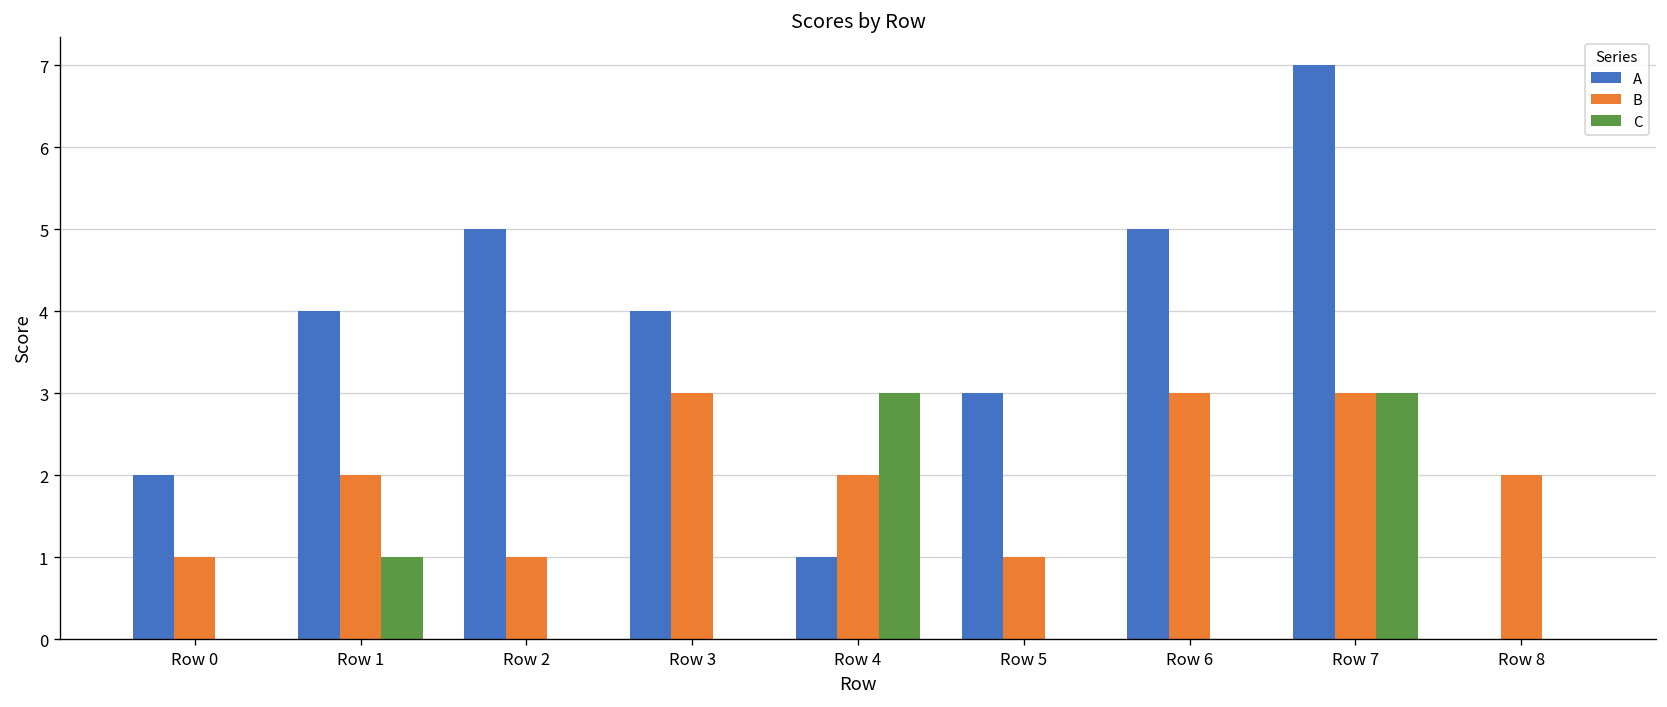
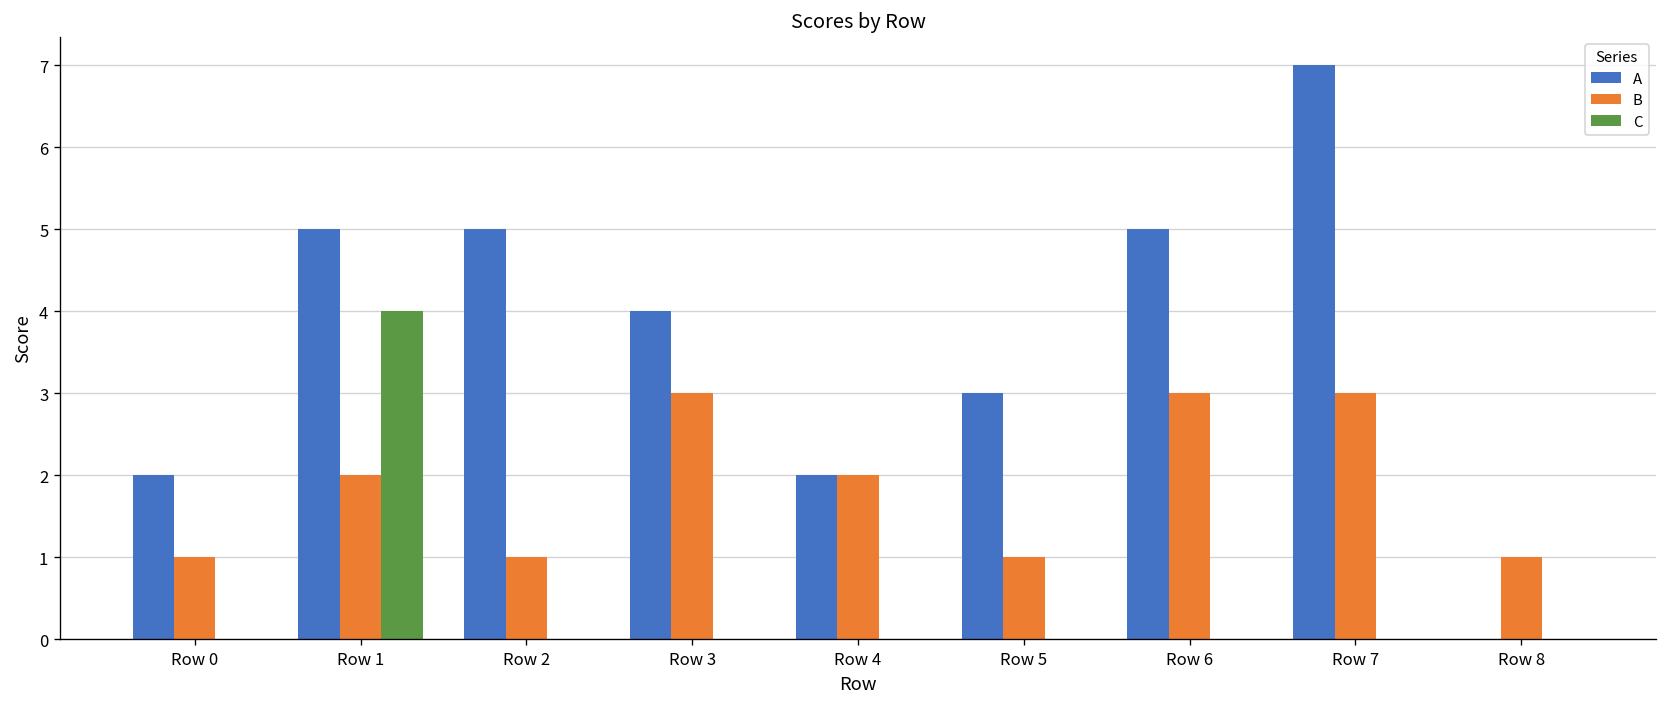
  {
    "A": {
      "Row 0": 2,
-     "Row 1": 4,
+     "Row 1": 5,
      "Row 2": 5,
      "Row 3": 4,
-     "Row 4": 1,
+     "Row 4": 2,
      "Row 5": 3,
      "Row 6": 5,
      "Row 7": 7,
      "Row 8": 0
    },
    "B": {
      "Row 0": 1,
      "Row 1": 2,
      "Row 2": 1,
      "Row 3": 3,
      "Row 4": 2,
      "Row 5": 1,
      "Row 6": 3,
      "Row 7": 3,
-     "Row 8": 2
+     "Row 8": 1
    },
    "C": {
      "Row 0": 0,
-     "Row 1": 1,
+     "Row 1": 4,
      "Row 2": 0,
      "Row 3": 0,
-     "Row 4": 3,
+     "Row 4": 0,
      "Row 5": 0,
      "Row 6": 0,
-     "Row 7": 3,
+     "Row 7": 0,
      "Row 8": 0
    }
  }
